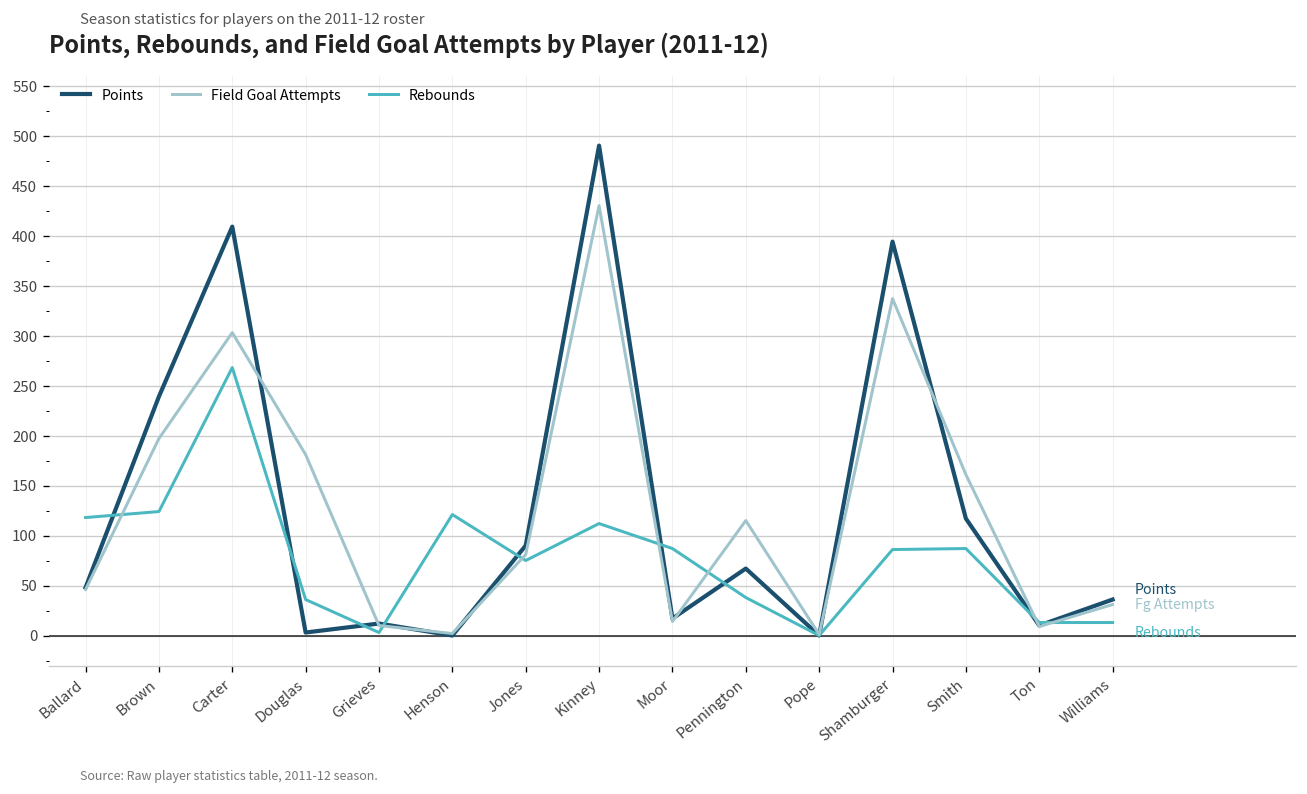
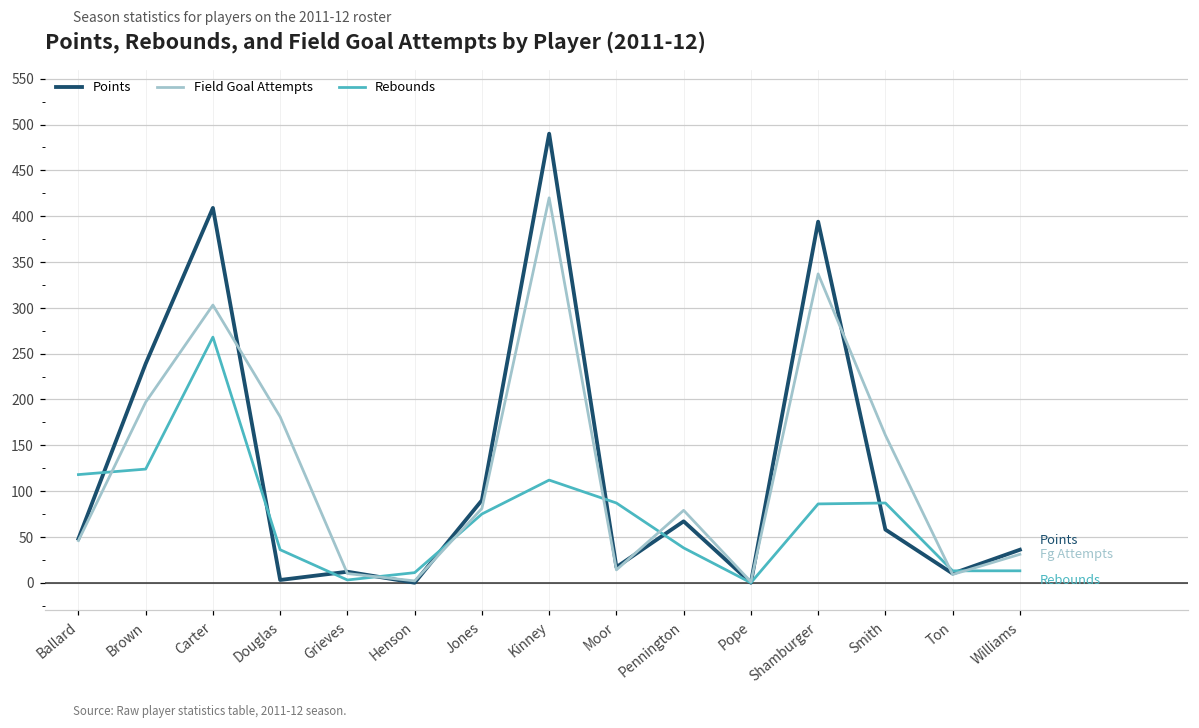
  {
    "Points": {
      "Brown": 240,
      "Carter": 410,
      "Douglas": 0,
      "Jones": 90,
      "Kinney": 490,
      "Pennington": 70,
      "Shamburger": 390,
-     "Smith": 120,
+     "Smith": 60,
      "Williams": 40
    },
    "Rebounds": {
      "Ballard": 120,
      "Brown": 120,
      "Carter": 270,
      "Douglas": 40,
      "Grieves": 0,
-     "Henson": 120,
+     "Henson": 10,
      "Jones": 80,
      "Kinney": 110,
      "Moor": 90,
      "Pennington": 40,
      "Shamburger": 90,
      "Smith": 90,
      "Williams": 10
    },
    "Field Goal Attempts": {
      "Brown": 200,
      "Carter": 300,
      "Douglas": 180,
      "Jones": 80,
-     "Kinney": 430,
-     "Pennington": 120,
+     "Kinney": 420,
+     "Pennington": 80,
      "Shamburger": 340,
      "Smith": 160,
      "Williams": 30
    }
  }
